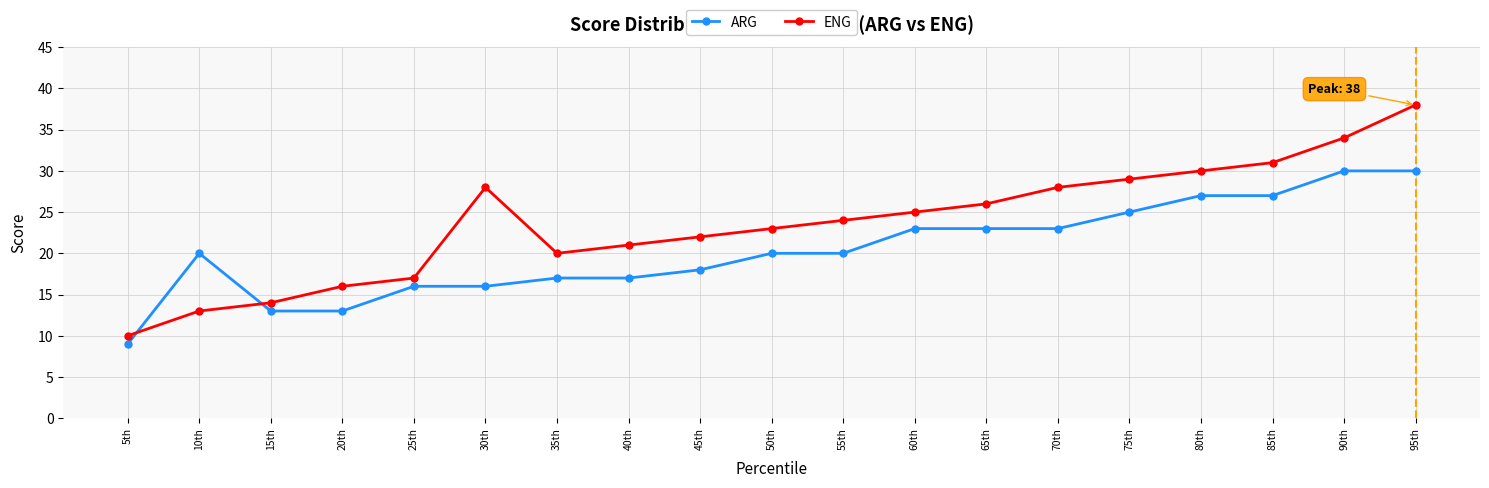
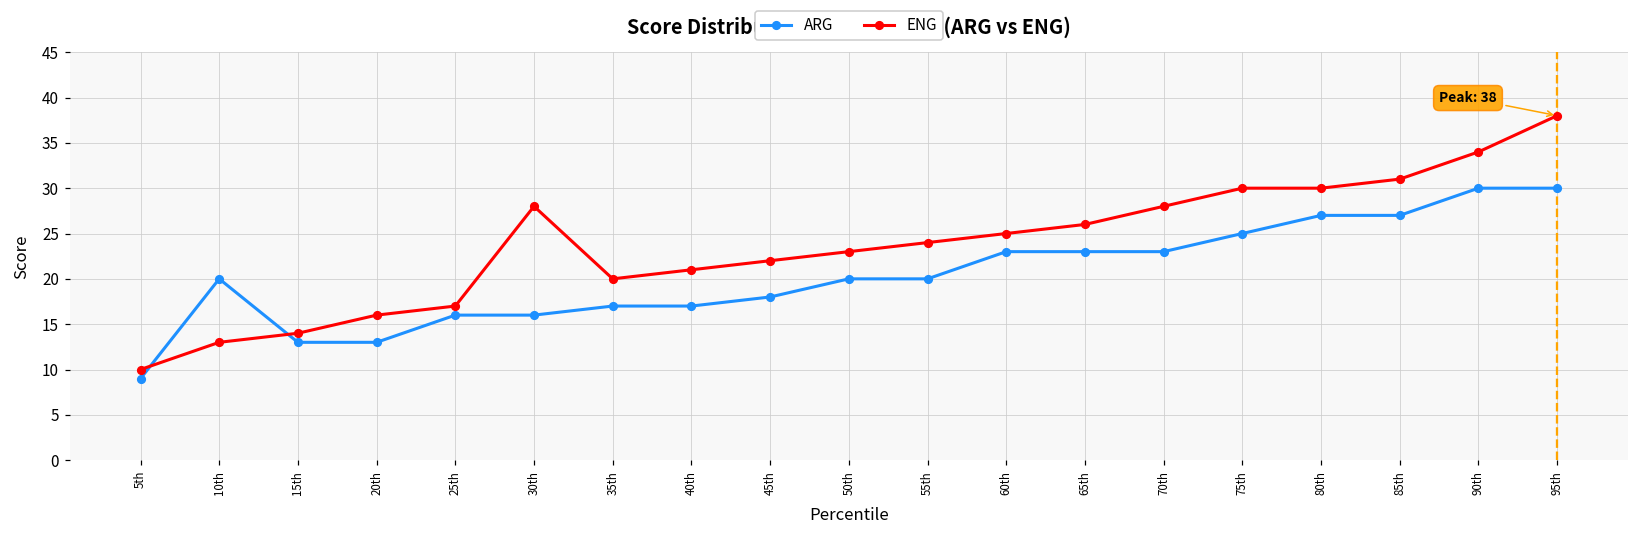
  {
    "ARG": {
      "5th": 9,
      "10th": 20,
      "15th": 13,
      "20th": 13,
      "25th": 16,
      "30th": 16,
      "35th": 17,
      "40th": 17,
      "45th": 18,
      "50th": 20,
      "55th": 20,
      "60th": 23,
      "65th": 23,
      "70th": 23,
      "75th": 25,
      "80th": 27,
      "85th": 27,
      "90th": 30,
      "95th": 30
    },
    "ENG": {
      "5th": 10,
      "10th": 13,
      "15th": 14,
      "20th": 16,
      "25th": 17,
      "30th": 28,
      "35th": 20,
      "40th": 21,
      "45th": 22,
      "50th": 23,
      "55th": 24,
      "60th": 25,
      "65th": 26,
      "70th": 28,
-     "75th": 29,
+     "75th": 30,
      "80th": 30,
      "85th": 31,
      "90th": 34
    }
  }
